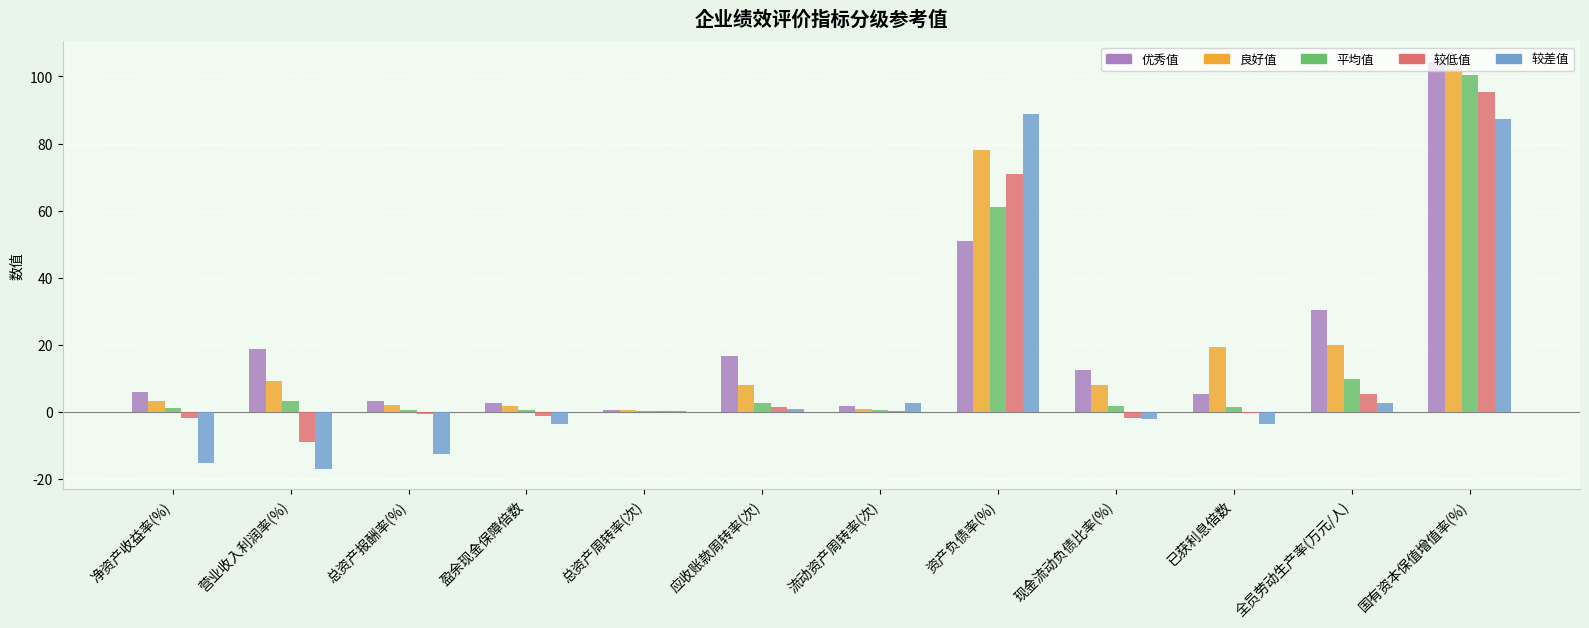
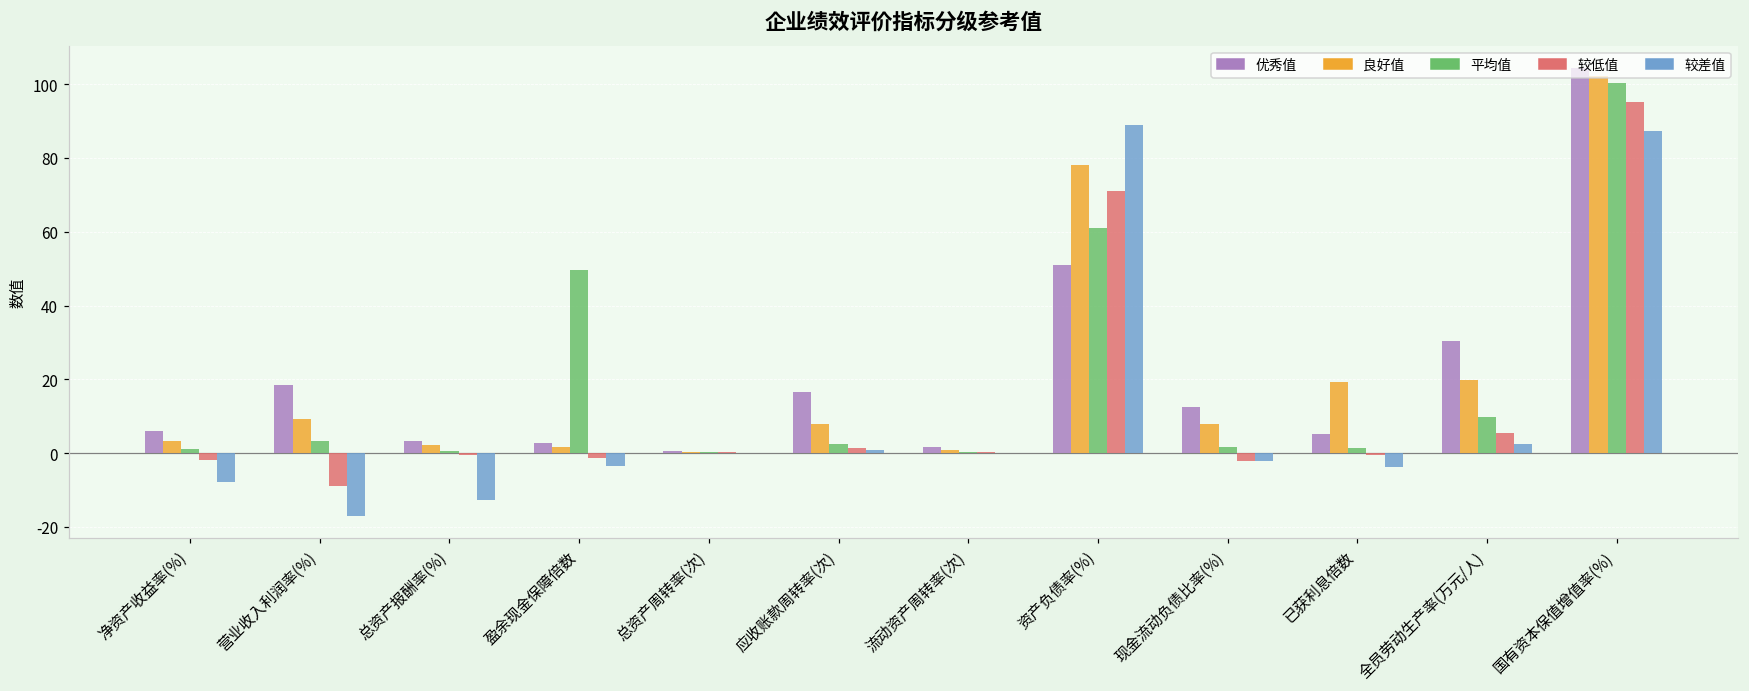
  {
    "优秀值": {
      "净资产收益率(%)": 6,
      "营业收入利润率(%)": 19,
      "总资产报酬率(%)": 3,
      "盈余现金保障倍数": 3,
      "应收账款周转率(次)": 17,
      "流动资产周转率(次)": 2,
      "资产负债率(%)": 51,
      "现金流动负债比率(%)": 12,
      "已获利息倍数": 5,
      "全员劳动生产率(万元/人)": 30
    },
    "良好值": {
      "净资产收益率(%)": 3,
      "营业收入利润率(%)": 9,
      "总资产报酬率(%)": 2,
      "盈余现金保障倍数": 2,
      "应收账款周转率(次)": 8,
      "流动资产周转率(次)": 1,
      "资产负债率(%)": 78,
      "现金流动负债比率(%)": 8,
      "已获利息倍数": 19,
      "全员劳动生产率(万元/人)": 20
    },
    "平均值": {
      "净资产收益率(%)": 1,
      "营业收入利润率(%)": 3,
-     "盈余现金保障倍数": 1,
+     "盈余现金保障倍数": 50,
      "应收账款周转率(次)": 3,
      "资产负债率(%)": 61,
      "现金流动负债比率(%)": 2,
      "已获利息倍数": 2,
      "全员劳动生产率(万元/人)": 10,
      "国有资本保值增值率(%)": 100
    },
    "较低值": {
      "净资产收益率(%)": -2,
      "营业收入利润率(%)": -9,
      "盈余现金保障倍数": -1,
      "应收账款周转率(次)": 2,
      "资产负债率(%)": 71,
      "现金流动负债比率(%)": -2,
      "全员劳动生产率(万元/人)": 5,
      "国有资本保值增值率(%)": 95
    },
    "较差值": {
-     "净资产收益率(%)": -15,
+     "净资产收益率(%)": -8,
      "营业收入利润率(%)": -17,
      "总资产报酬率(%)": -13,
      "盈余现金保障倍数": -4,
      "应收账款周转率(次)": 1,
-     "流动资产周转率(次)": 3,
+     "流动资产周转率(次)": 0,
      "资产负债率(%)": 89,
      "现金流动负债比率(%)": -2,
      "已获利息倍数": -4,
      "全员劳动生产率(万元/人)": 3,
      "国有资本保值增值率(%)": 87
    }
  }
